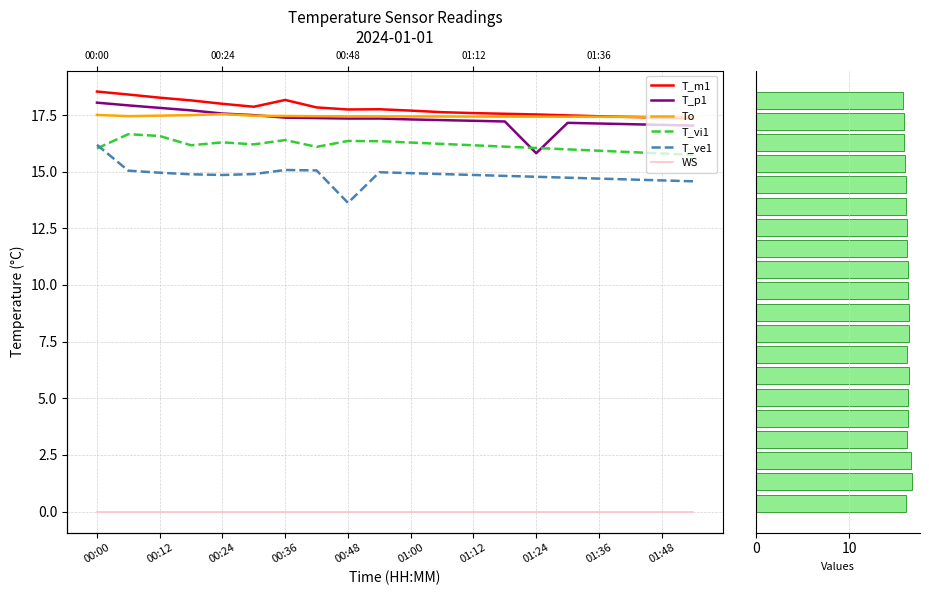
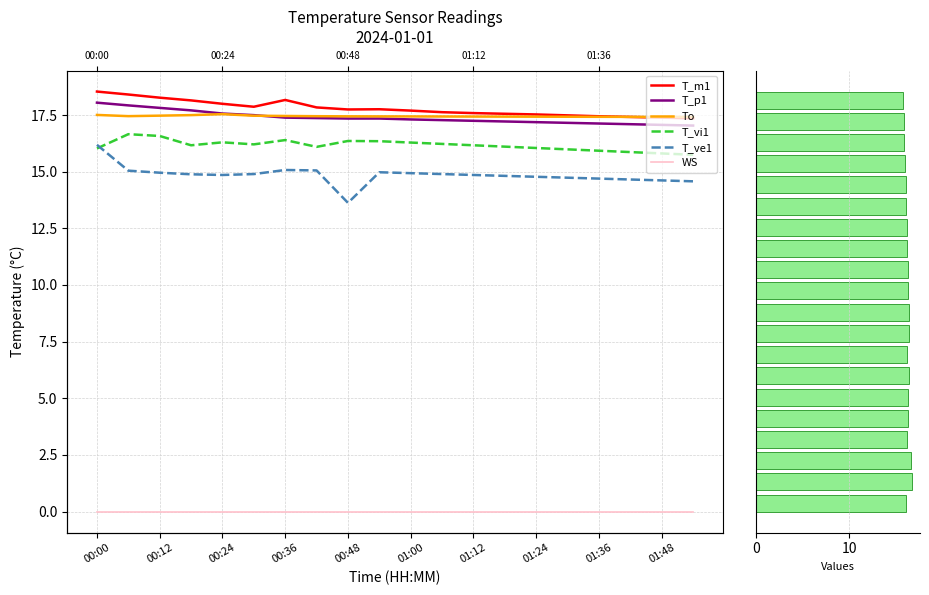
  {
    "Temperature Sensor Readings 2024-01-01": {
      "T_m1": {
        "00:00": 18.5,
        "00:12": 18.3,
        "00:24": 18.0,
        "00:36": 18.2,
        "00:48": 17.7,
        "01:00": 17.7,
        "01:12": 17.6
      },
      "T_p1": {
        "00:00": 18.0,
        "00:12": 17.8,
        "01:00": 17.3,
        "01:12": 17.2,
-       "01:24": 15.8,
+       "01:24": 17.2,
        "01:36": 17.1
      },
      "To": {
        "00:00": 17.5,
        "00:12": 17.5,
        "01:00": 17.4,
        "01:12": 17.4
      },
      "T_vi1": {
        "00:00": 16.0,
        "00:12": 16.6,
        "00:24": 16.3,
        "00:36": 16.4,
        "00:48": 16.4,
        "01:00": 16.3,
        "01:12": 16.2,
        "01:24": 16.0,
        "01:36": 15.9
      },
      "T_ve1": {
        "00:00": 16.2,
        "00:12": 15.0,
        "00:24": 14.9,
        "00:36": 15.1,
        "00:48": 13.6,
        "01:00": 14.9,
        "01:12": 14.9,
        "01:24": 14.8,
        "01:36": 14.7,
        "01:48": 14.6
      },
      "WS": {
        "00:00": 0.0,
        "00:12": 0.0,
        "00:24": 0.0,
        "00:36": 0.0,
        "00:48": 0.0,
        "01:00": 0.0,
        "01:12": 0.0,
        "01:24": 0.0,
        "01:36": 0.0,
        "01:48": 0.0
      }
    }
  }
